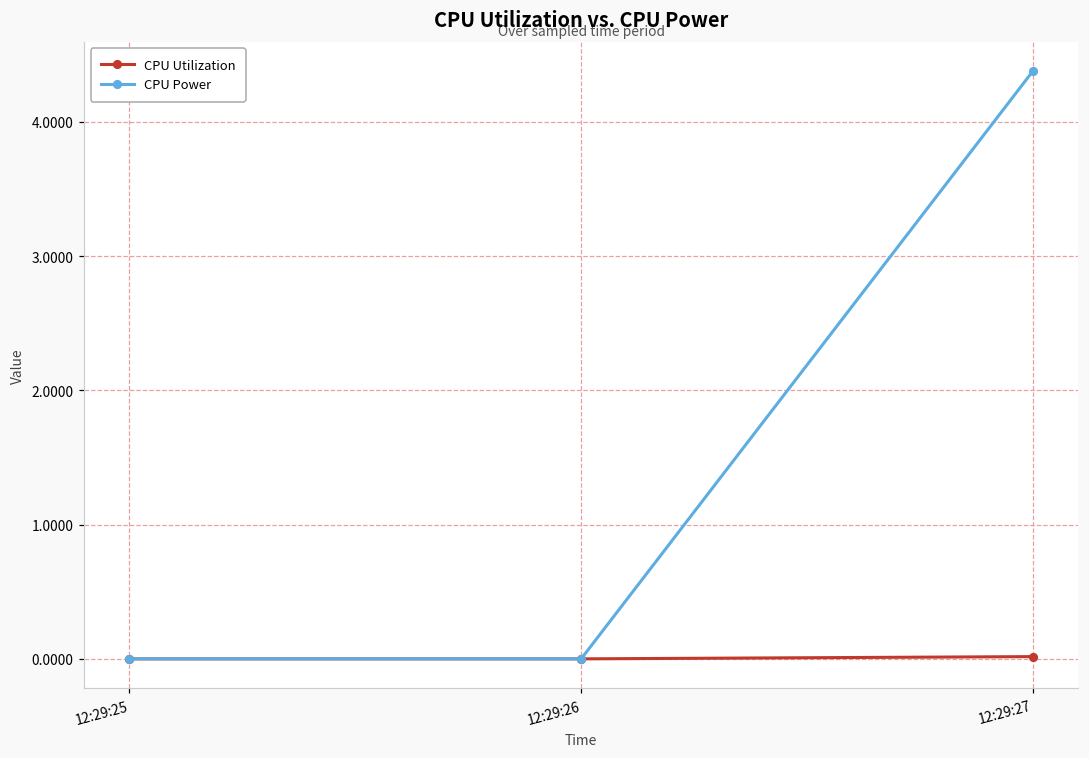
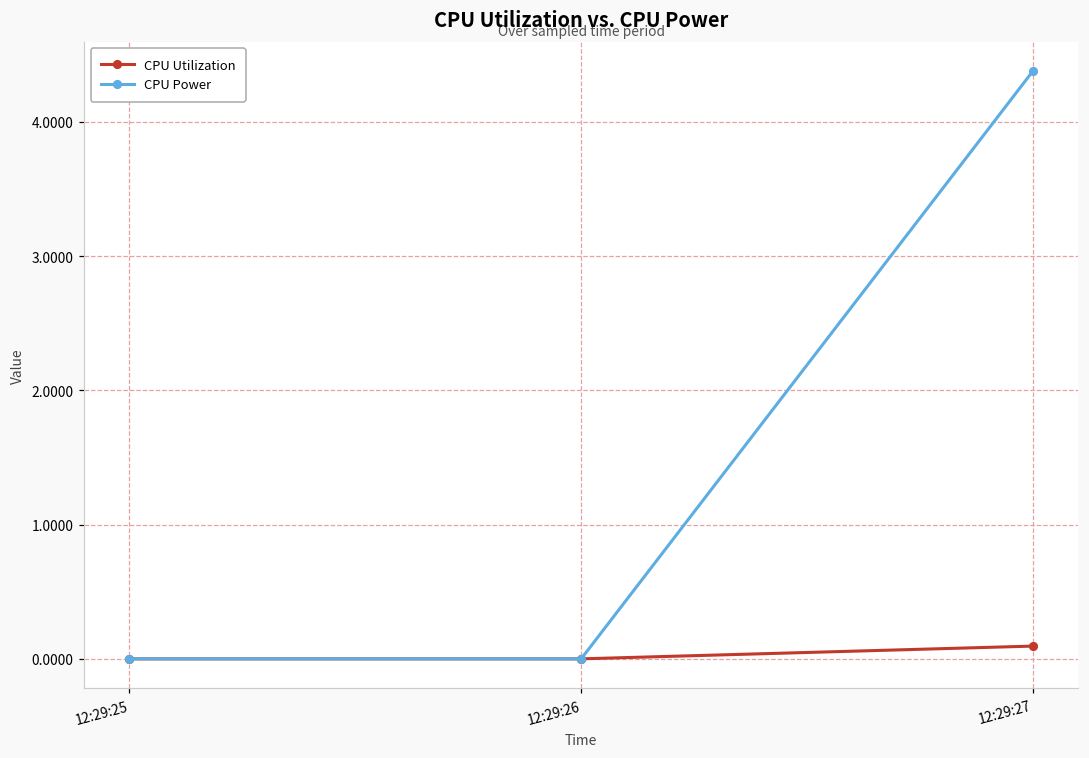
  {
    "CPU Utilization": {
-     "12:29:27": 0.02
+     "12:29:27": 0.10
    },
    "CPU Power": {
      "12:29:27": 4.38
    }
  }
